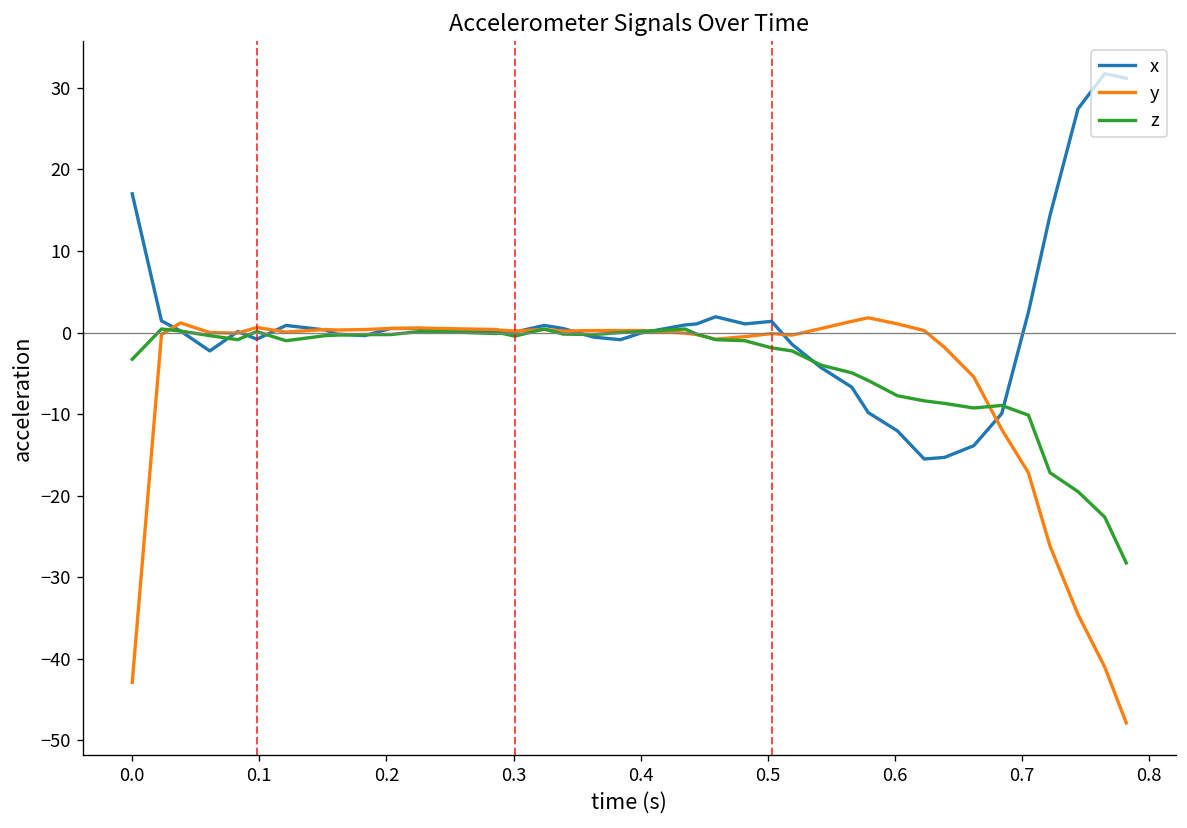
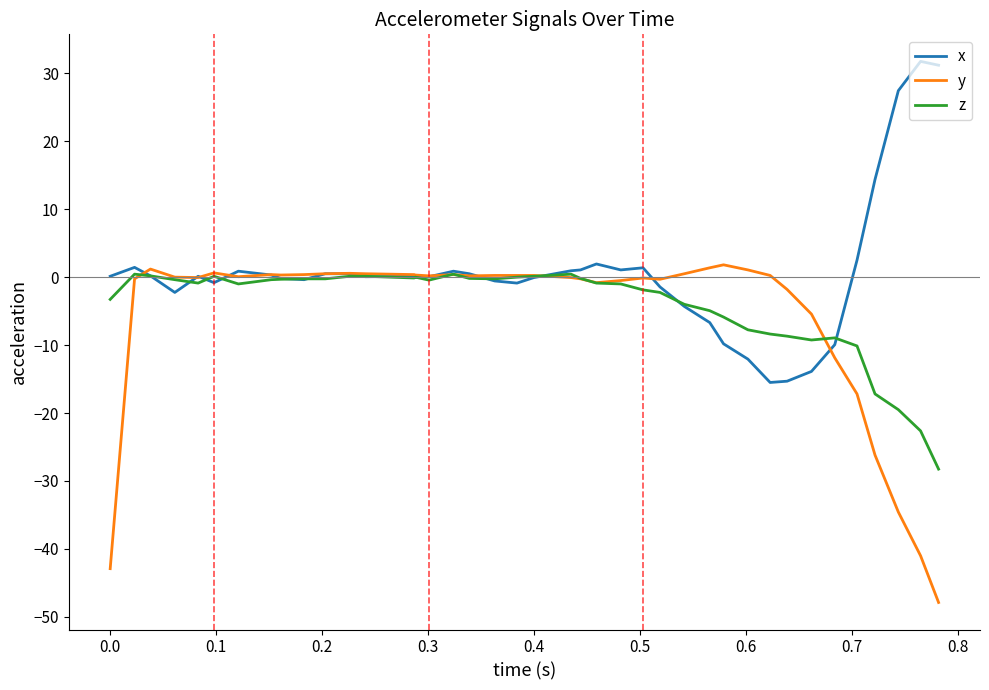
  {
    "x": {
-     "0.0": 17
+     "0.0": 0
    },
    "y": {
      "0.0": -43
    },
    "z": {
      "0.0": -3
    }
  }
